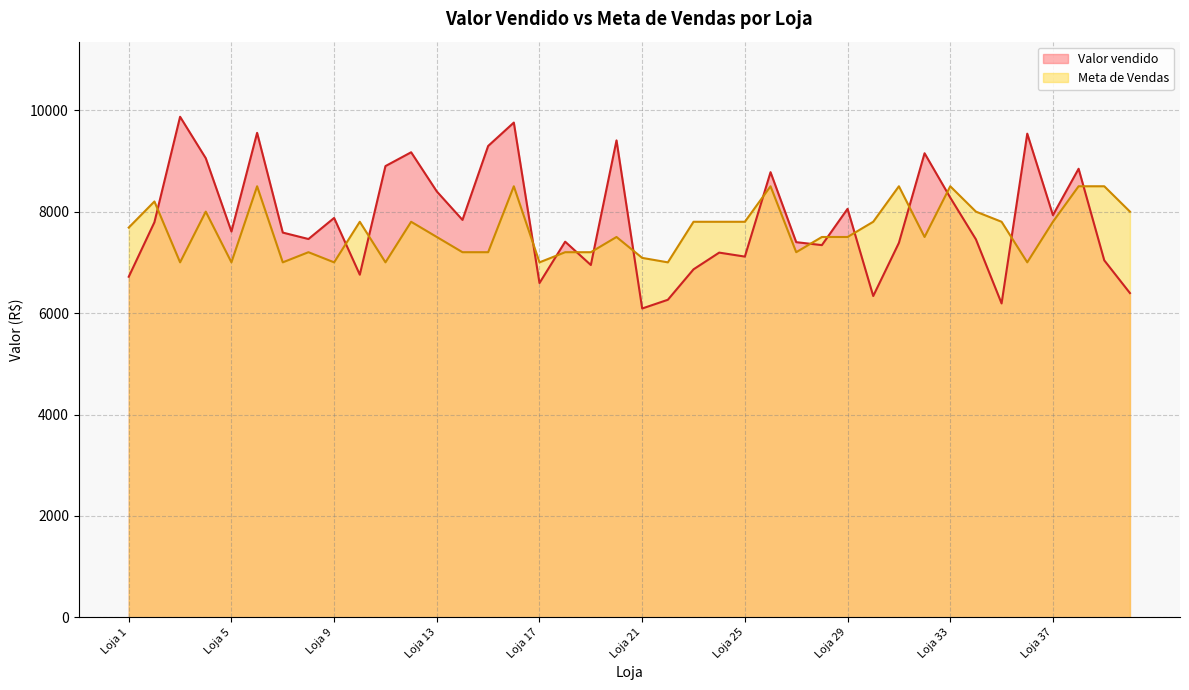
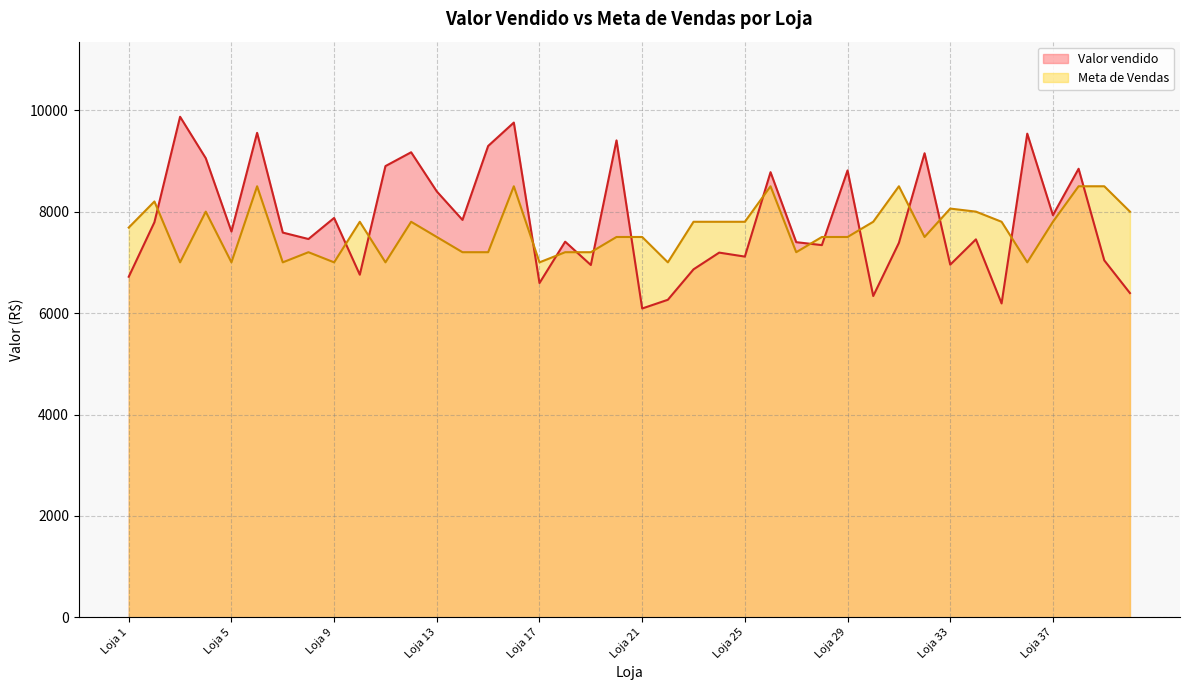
  {
    "Valor vendido": {
      "Loja 1": 6700,
      "Loja 5": 7600,
      "Loja 9": 7900,
      "Loja 13": 8400,
      "Loja 17": 6600,
      "Loja 21": 6100,
      "Loja 25": 7100,
-     "Loja 29": 8100,
-     "Loja 33": 8300,
+     "Loja 29": 8800,
+     "Loja 33": 7000,
      "Loja 37": 7900
    },
    "Meta de Vendas": {
      "Loja 1": 7700,
      "Loja 5": 7000,
      "Loja 9": 7000,
      "Loja 13": 7500,
      "Loja 17": 7000,
-     "Loja 21": 7100,
+     "Loja 21": 7500,
      "Loja 25": 7800,
      "Loja 29": 7500,
-     "Loja 33": 8500,
+     "Loja 33": 8100,
      "Loja 37": 7800
    }
  }
